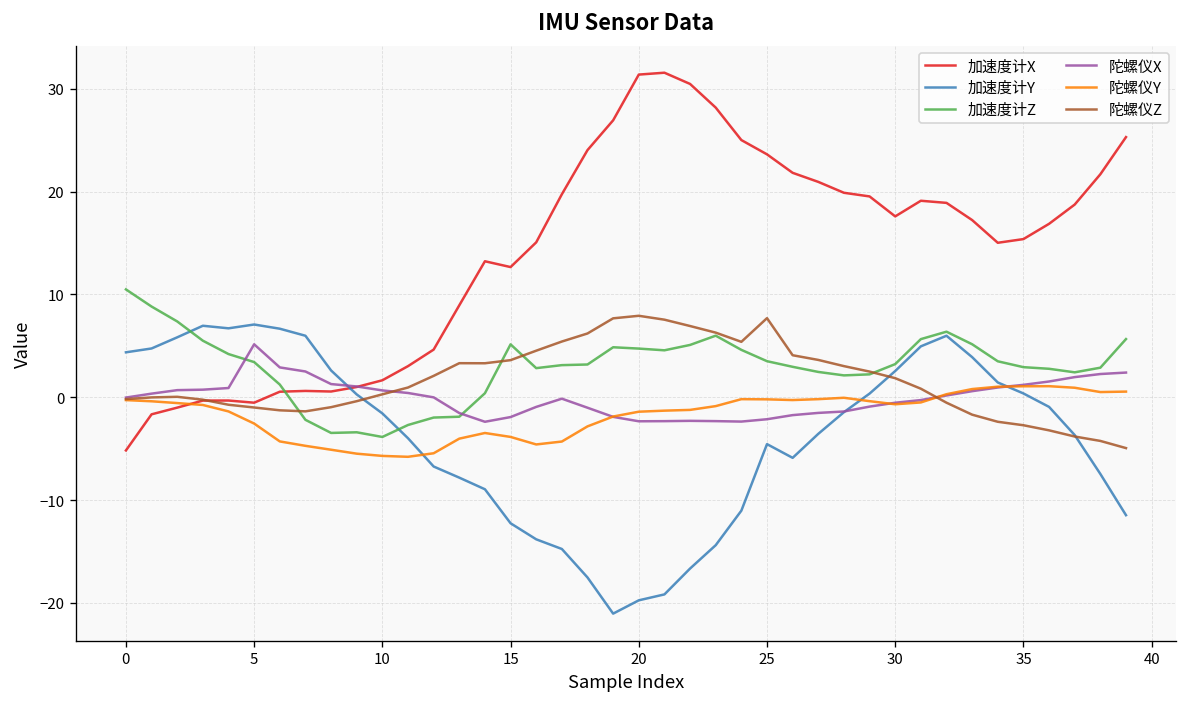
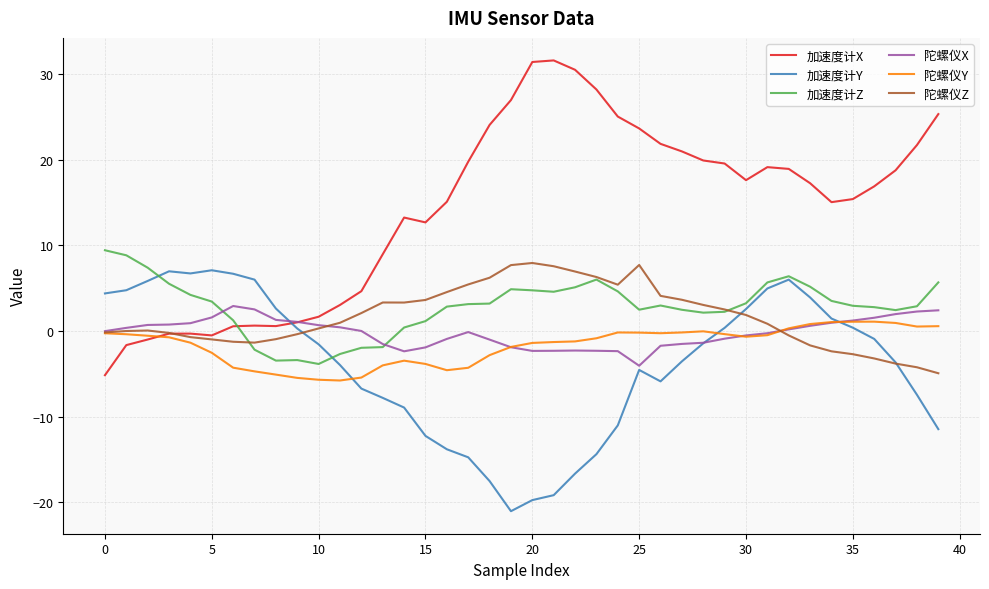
  {
    "加速度计X": {
      "0": -5,
      "5": -1,
      "10": 2,
      "15": 13,
      "20": 31,
      "25": 24,
      "30": 18,
      "35": 15
    },
    "加速度计Y": {
      "0": 4,
      "5": 7,
      "10": -2,
      "15": -12,
      "20": -20,
      "25": -5,
      "30": 3,
      "35": 0
    },
    "加速度计Z": {
-     "0": 10,
+     "0": 9,
      "5": 3,
      "10": -4,
-     "15": 5,
+     "15": 1,
      "20": 5,
-     "25": 4,
+     "25": 2,
      "30": 3,
      "35": 3
    },
    "陀螺仪X": {
-     "5": 5,
+     "5": 2,
      "10": 1,
      "15": -2,
      "20": -2,
-     "25": -2
+     "25": -4
    },
    "陀螺仪Y": {
      "5": -3,
      "10": -6,
      "15": -4,
      "20": -1,
      "25": 0
    },
    "陀螺仪Z": {
      "5": -1,
      "10": 0,
      "15": 4,
      "20": 8,
      "25": 8,
      "30": 2,
      "35": -3
    }
  }
